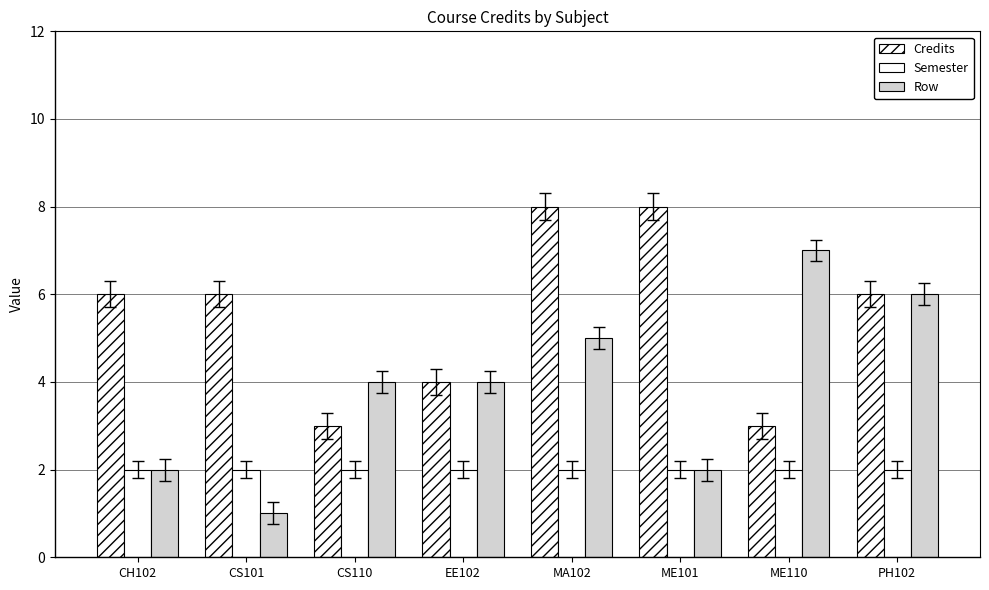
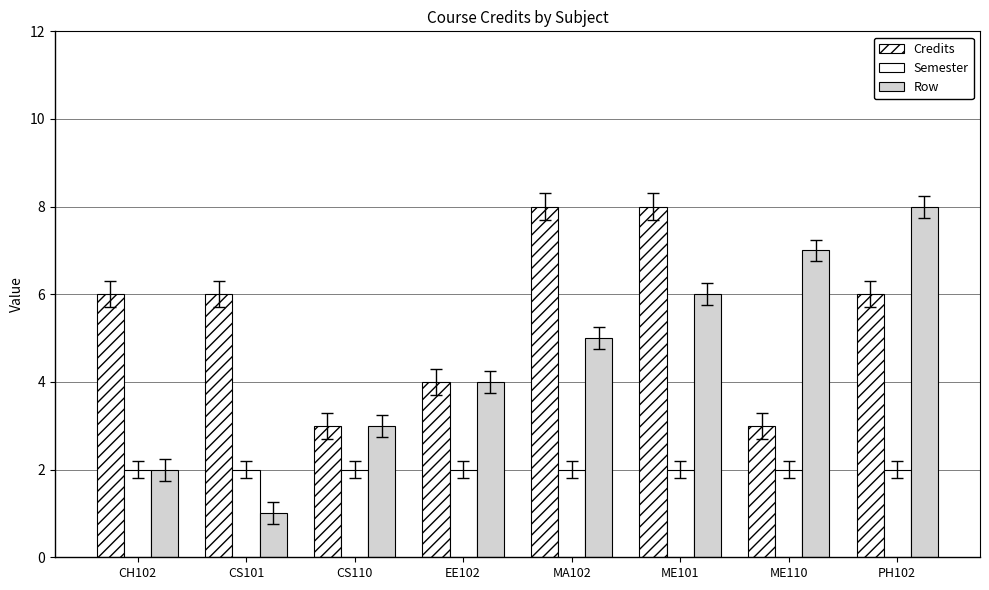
  {
    "Row": {
      "CH102": 2,
      "CS101": 1,
-     "CS110": 4,
+     "CS110": 3,
      "EE102": 4,
      "MA102": 5,
-     "ME101": 2,
+     "ME101": 6,
      "ME110": 7,
-     "PH102": 6
+     "PH102": 8
    }
  }
